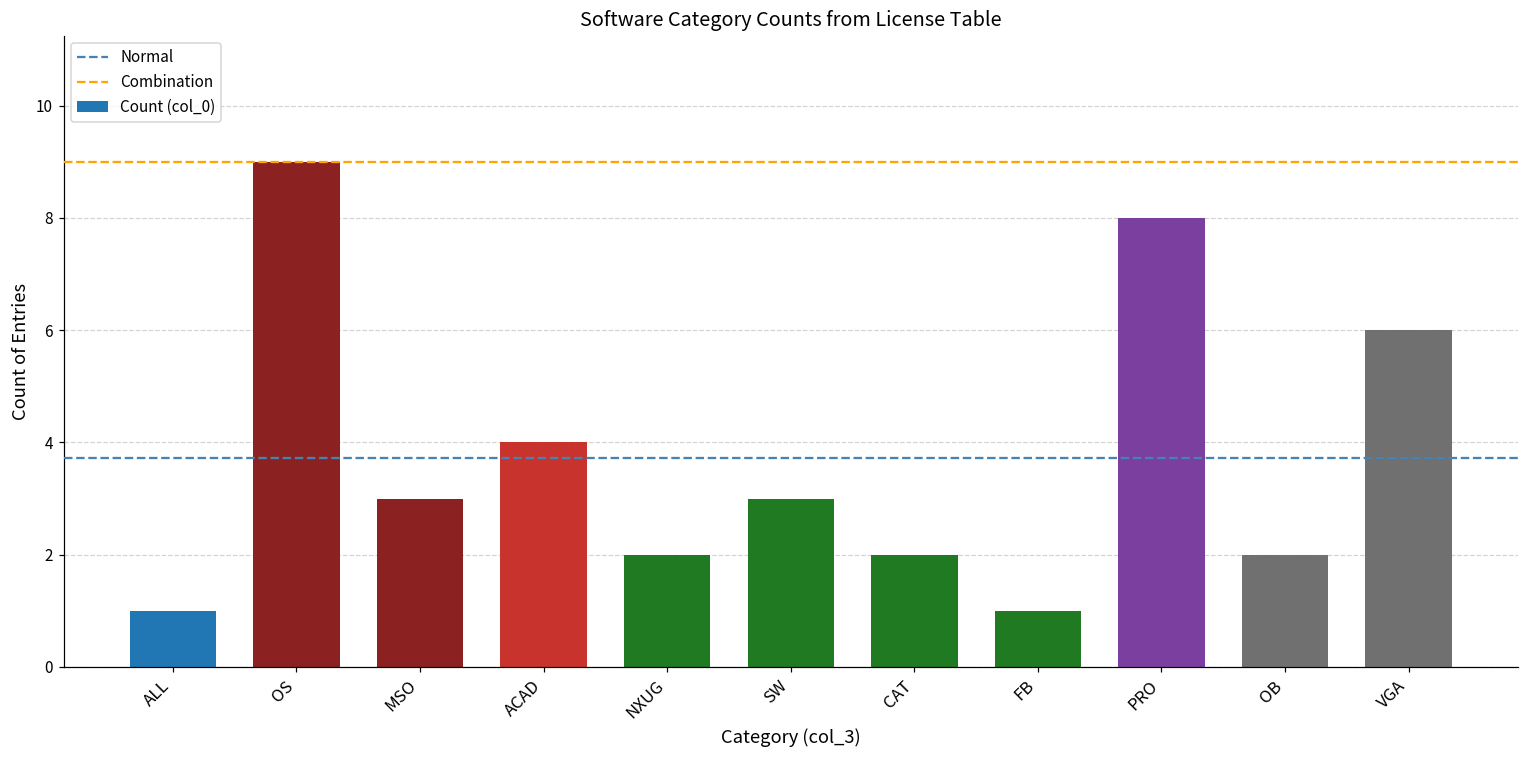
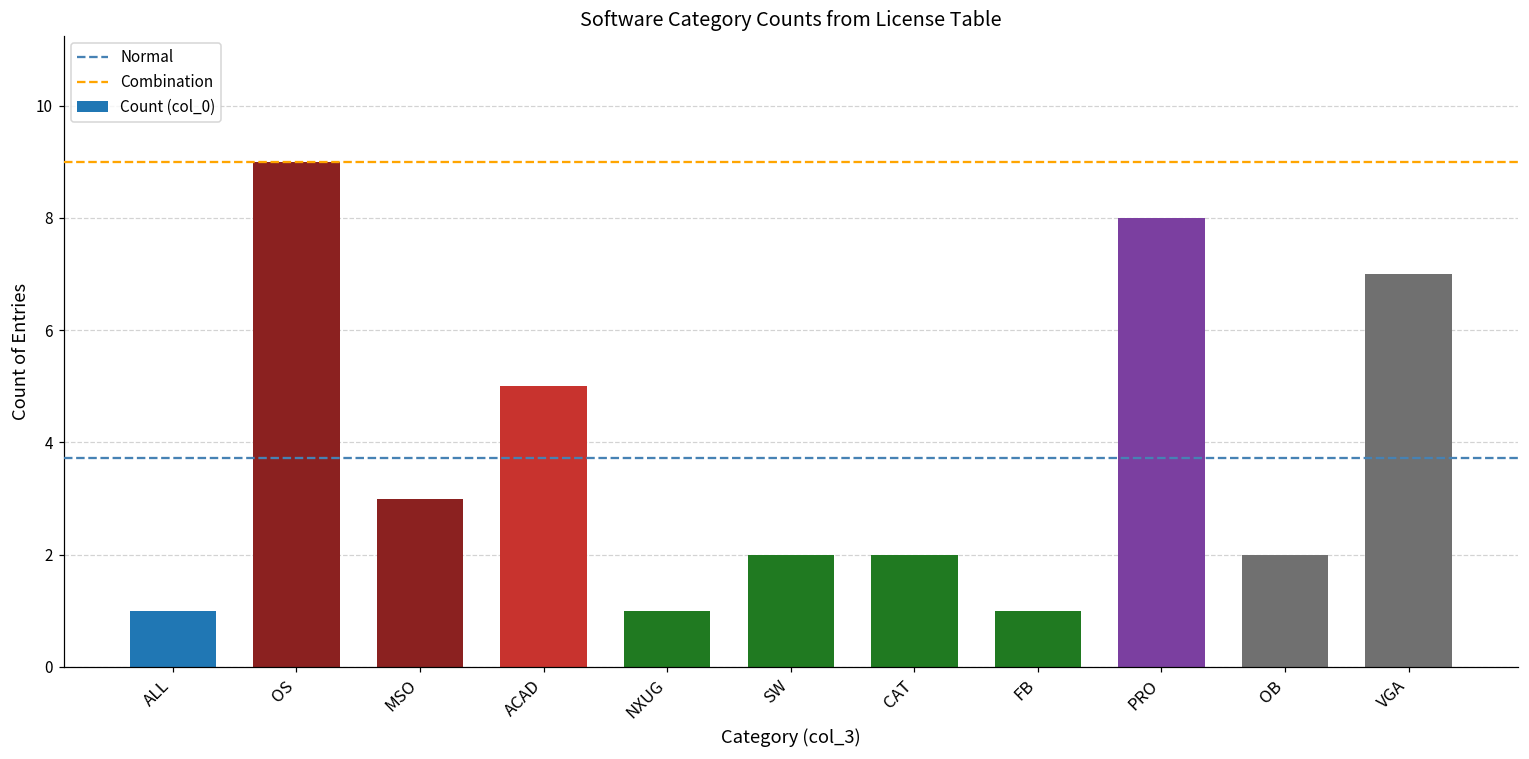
  {
    "ALL": 1,
    "OS": 9,
    "MSO": 3,
-   "ACAD": 4,
-   "NXUG": 2,
-   "SW": 3,
+   "ACAD": 5,
+   "NXUG": 1,
+   "SW": 2,
    "CAT": 2,
    "FB": 1,
    "PRO": 8,
    "OB": 2,
-   "VGA": 6
+   "VGA": 7
  }
